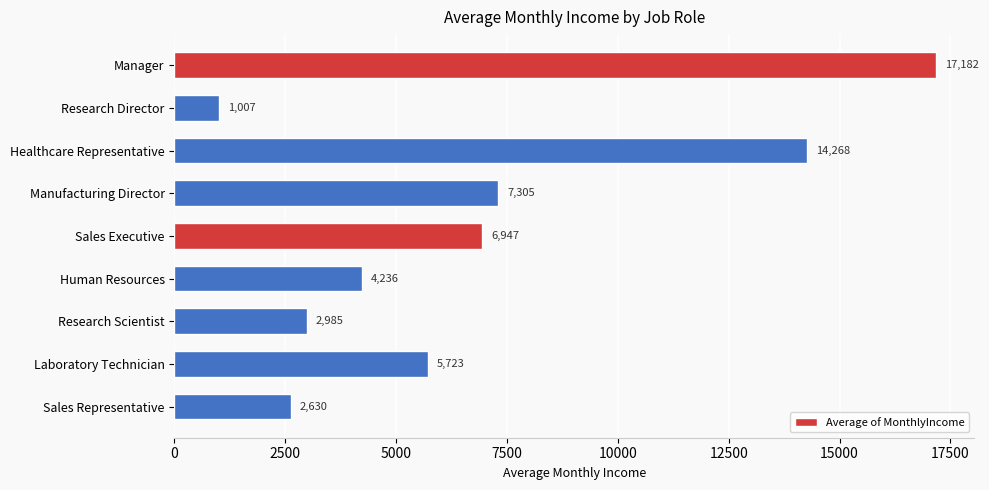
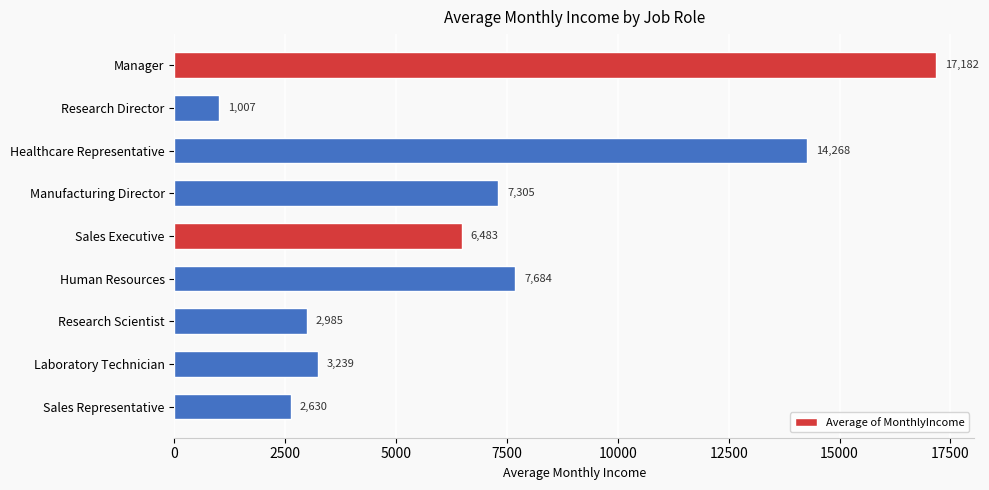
  {
    "Manager": "17,182",
    "Research Director": "1,007",
    "Healthcare Representative": "14,268",
    "Manufacturing Director": "7,305",
-   "Sales Executive": "6,947",
-   "Human Resources": "4,236",
+   "Sales Executive": "6,483",
+   "Human Resources": "7,684",
    "Research Scientist": "2,985",
-   "Laboratory Technician": "5,723",
+   "Laboratory Technician": "3,239",
    "Sales Representative": "2,630"
  }
